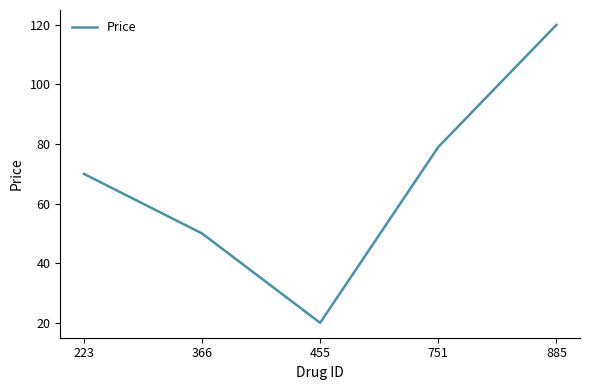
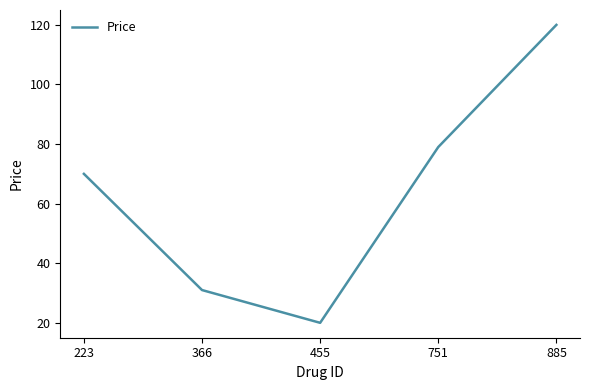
  {
    "223": 70,
-   "366": 50,
+   "366": 31,
    "455": 20,
    "751": 79,
    "885": 120
  }
